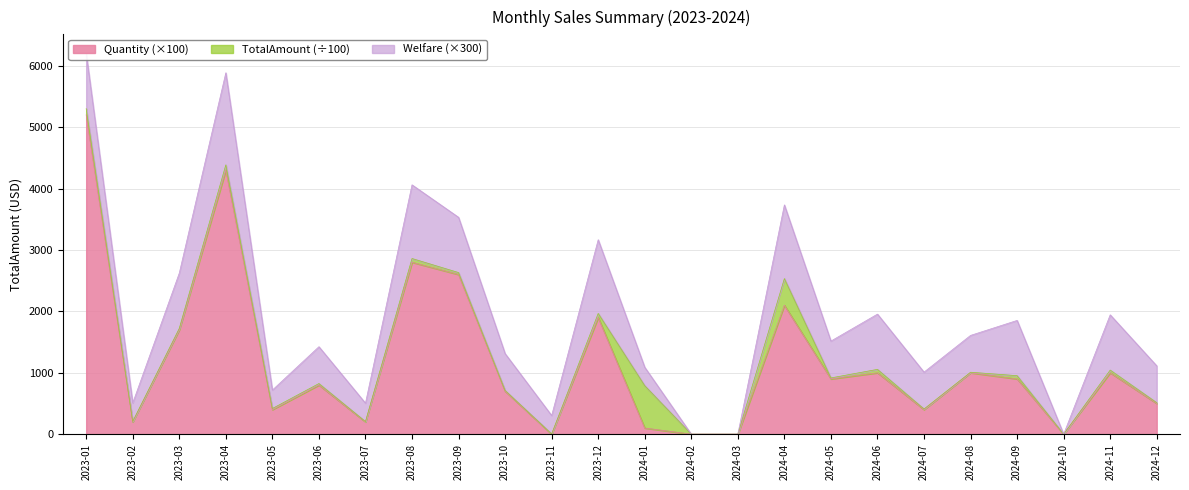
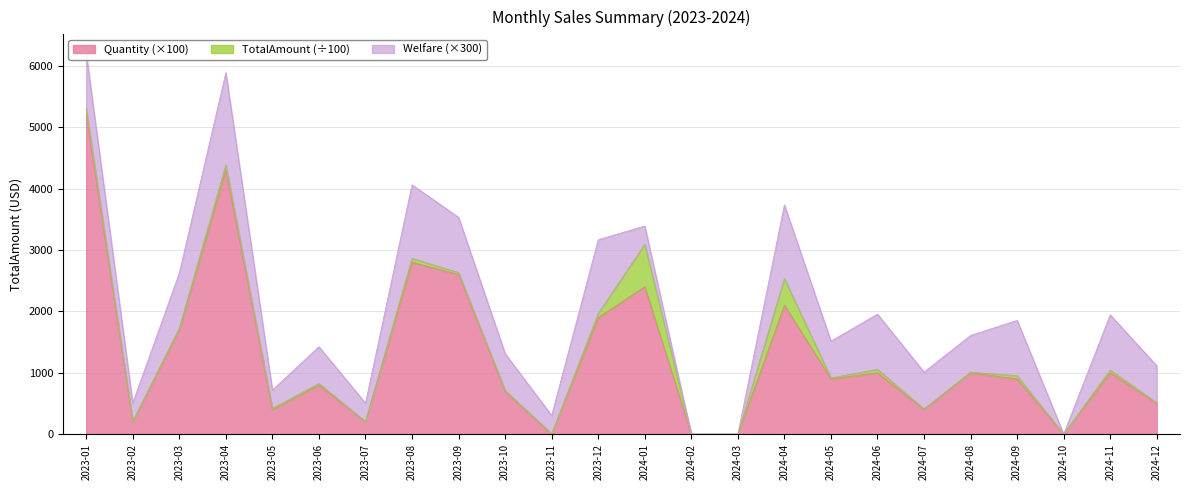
  {
    "Quantity (×100)": {
      "2023-01": 5200,
      "2023-04": 4300,
      "2023-08": 2800,
      "2023-12": 1900,
-     "2024-01": 100,
+     "2024-01": 2400,
      "2024-04": 2100,
      "2024-06": 1000,
      "2024-09": 900,
      "2024-11": 1000
    },
    "TotalAmount (÷100)": {
      "2023-01": 100,
      "2023-04": 100,
      "2023-08": 100,
      "2023-12": 100,
      "2024-01": 700,
      "2024-04": 400,
      "2024-06": 100,
      "2024-09": 100,
      "2024-11": 0
    },
    "Welfare (×300)": {
      "2023-02": 300,
      "2023-03": 900,
      "2023-04": 1500,
      "2023-05": 300,
      "2023-06": 600,
      "2023-07": 300,
      "2023-08": 1200,
      "2023-09": 900,
      "2023-10": 600,
      "2023-11": 300,
      "2023-12": 1200,
      "2024-01": 300,
      "2024-04": 1200,
      "2024-05": 600,
      "2024-06": 900,
      "2024-07": 600,
      "2024-08": 600,
      "2024-09": 900,
      "2024-11": 900,
      "2024-12": 600
    }
  }
